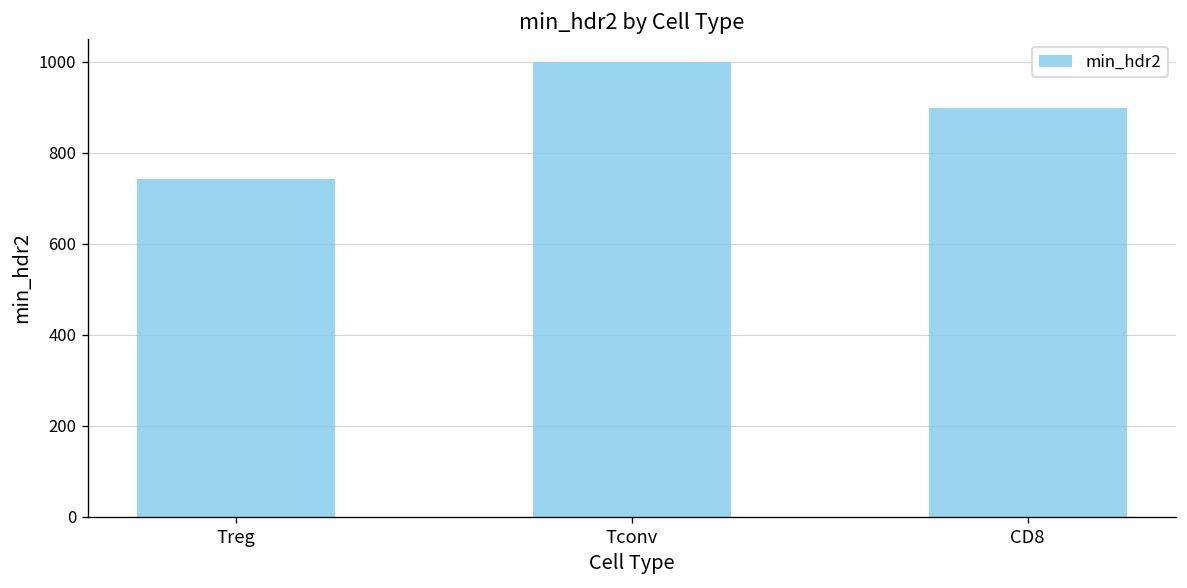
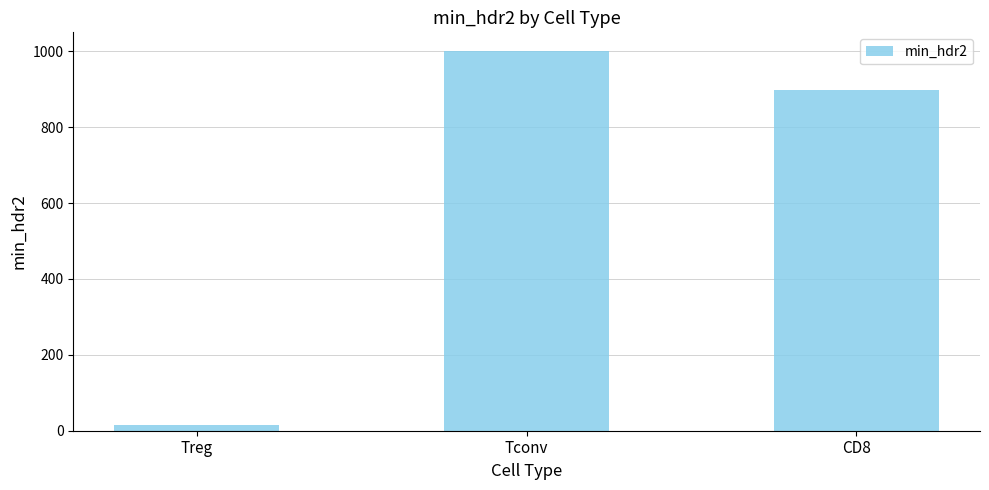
  {
-   "Treg": 740,
+   "Treg": 20,
    "Tconv": 1000,
    "CD8": 900
  }
